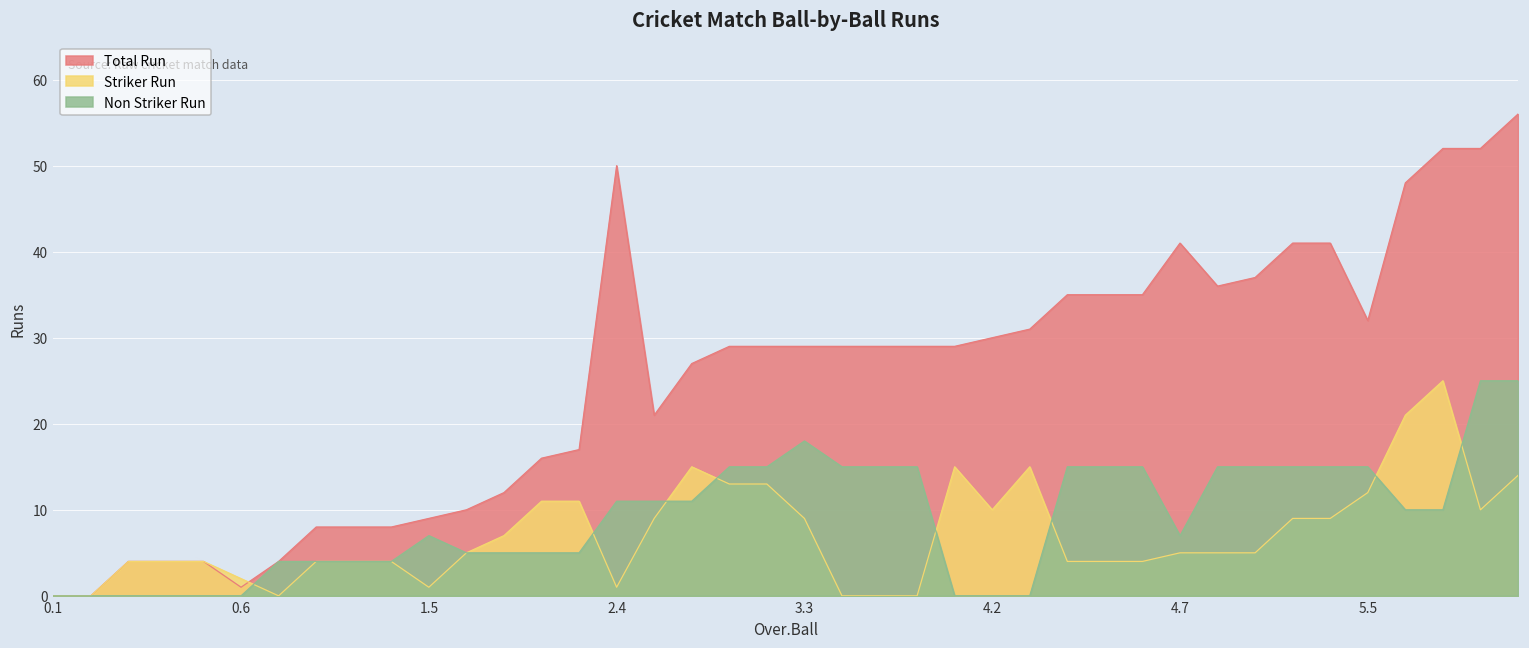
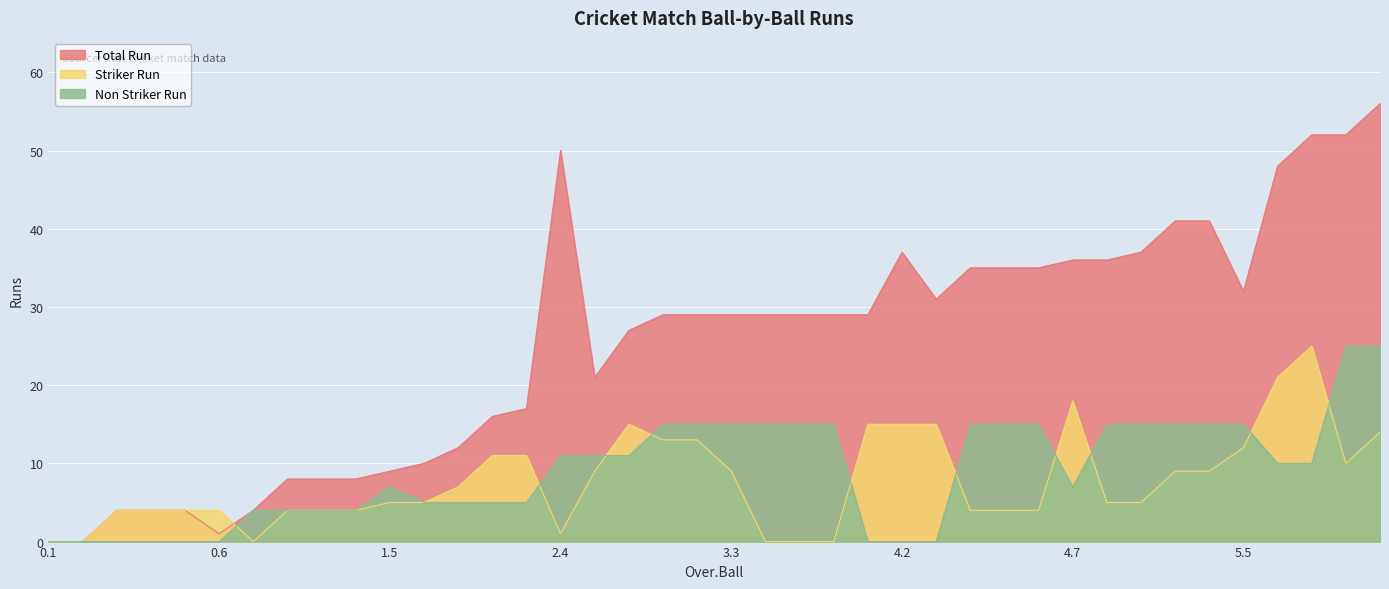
  {
    "Total Run": {
      "0.6": 1,
      "1.5": 9,
      "2.4": 50,
      "3.3": 29,
-     "4.2": 30,
-     "4.7": 41,
+     "4.2": 37,
+     "4.7": 36,
      "5.5": 32
    },
    "Striker Run": {
-     "0.6": 2,
-     "1.5": 1,
+     "0.6": 4,
+     "1.5": 5,
      "2.4": 1,
      "3.3": 9,
-     "4.2": 10,
-     "4.7": 5,
+     "4.2": 15,
+     "4.7": 18,
      "5.5": 12
    },
    "Non Striker Run": {
      "0.6": 0,
      "1.5": 7,
      "2.4": 11,
-     "3.3": 18,
+     "3.3": 15,
      "4.2": 0,
      "4.7": 7,
      "5.5": 15
    }
  }
